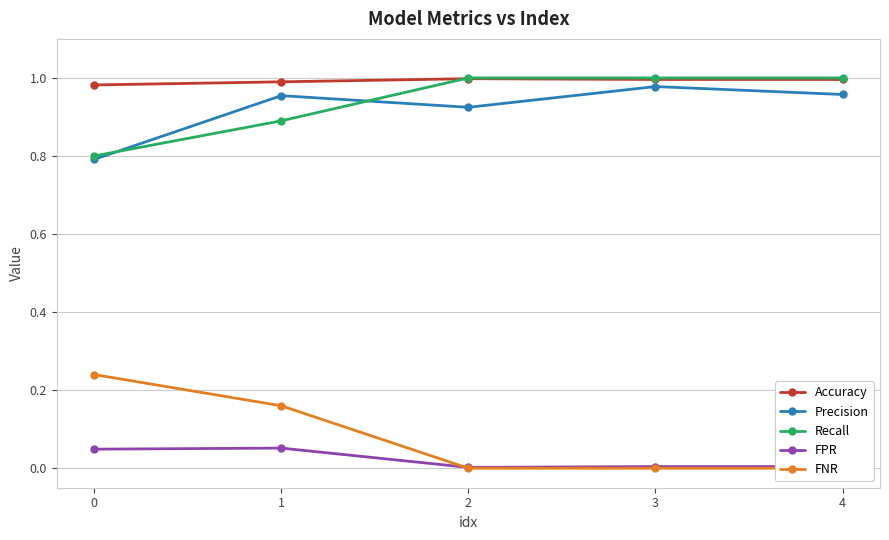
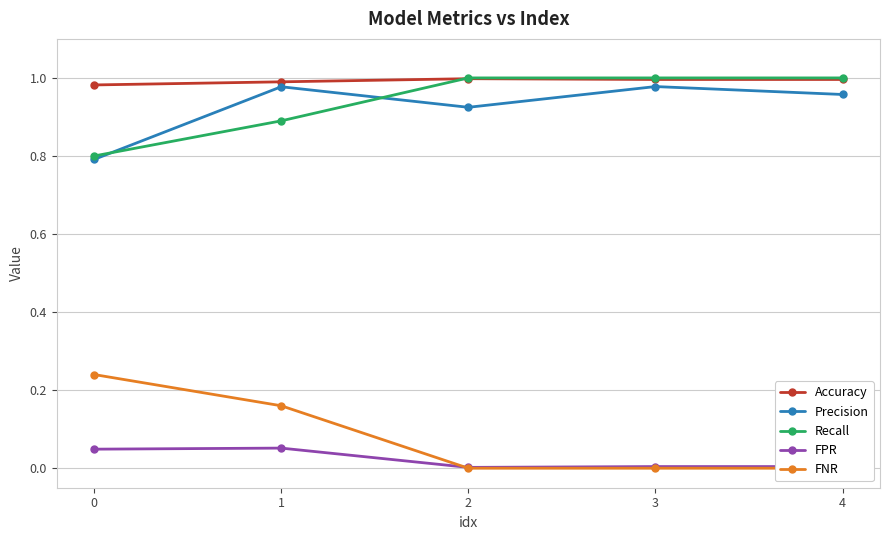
  {
    "Accuracy": {
      "0": 0.98,
      "1": 0.99
    },
    "Precision": {
      "0": 0.79,
-     "1": 0.95,
+     "1": 0.98,
      "2": 0.92,
      "3": 0.98,
      "4": 0.96
    },
    "Recall": {
      "0": 0.80,
      "1": 0.89
    },
    "FPR": {
      "0": 0.05,
      "1": 0.05
    },
    "FNR": {
      "0": 0.24,
      "1": 0.16
    }
  }
